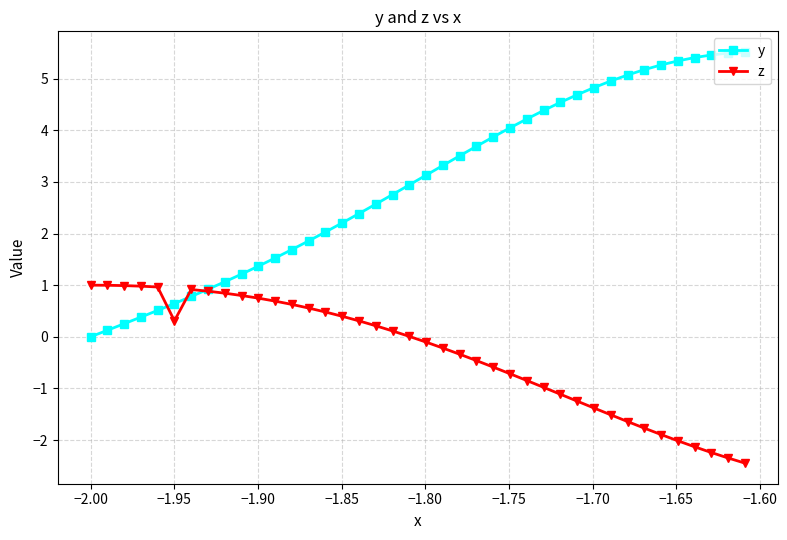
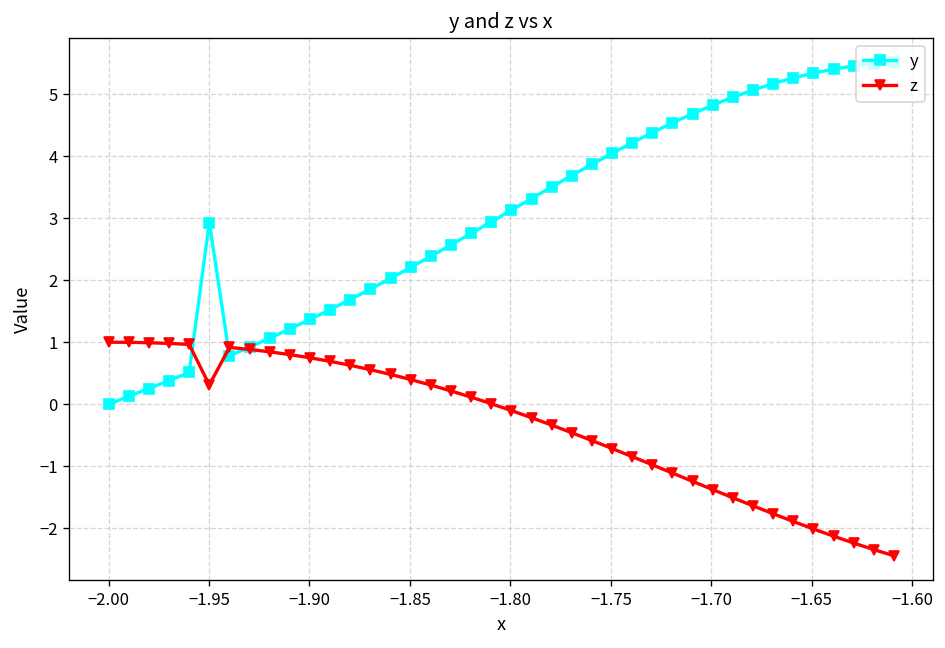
  {
    "y": {
      "−2.00": 0.0,
-     "−1.95": 0.6
+     "−1.95": 2.9
    },
    "z": {
      "−2.00": 1.0,
      "−1.95": 0.3
    }
  }
